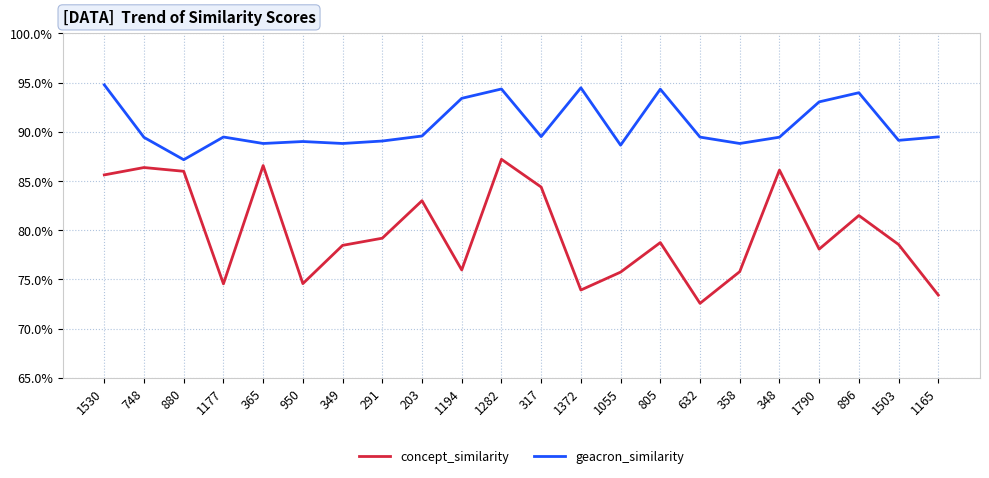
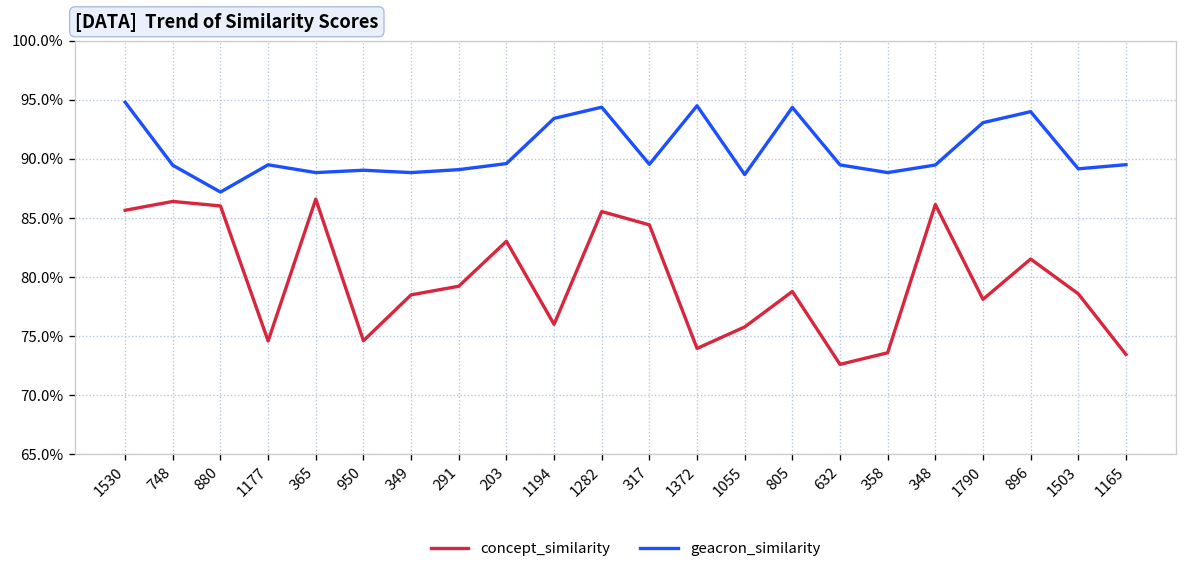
  {
    "concept_similarity": {
      "1530": "86%",
      "748": "86%",
      "880": "86%",
      "1177": "75%",
      "365": "87%",
      "950": "75%",
      "349": "78%",
      "291": "79%",
      "203": "83%",
      "1194": "76%",
-     "1282": "87%",
+     "1282": "86%",
      "317": "84%",
      "1372": "74%",
      "1055": "76%",
      "805": "79%",
      "632": "73%",
-     "358": "76%",
+     "358": "74%",
      "348": "86%",
      "1790": "78%",
      "896": "81%",
      "1503": "79%",
      "1165": "73%"
    },
    "geacron_similarity": {
      "1530": "95%",
      "748": "89%",
      "880": "87%",
      "1177": "89%",
      "365": "89%",
      "950": "89%",
      "349": "89%",
      "291": "89%",
      "203": "90%",
      "1194": "93%",
      "1282": "94%",
      "317": "90%",
      "1372": "94%",
      "1055": "89%",
      "805": "94%",
      "632": "89%",
      "358": "89%",
      "348": "89%",
      "1790": "93%",
      "896": "94%",
      "1503": "89%",
      "1165": "89%"
    }
  }
